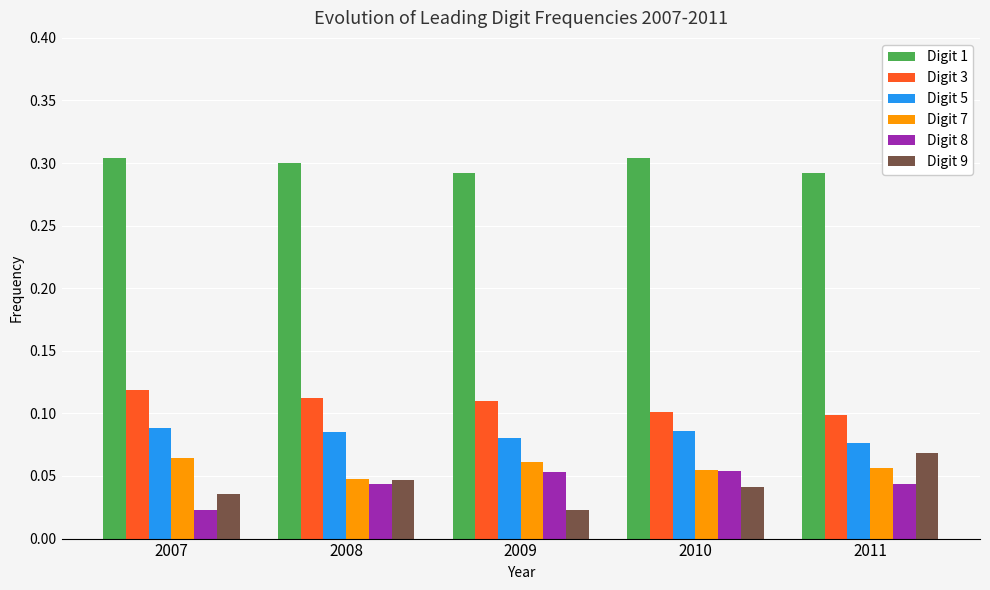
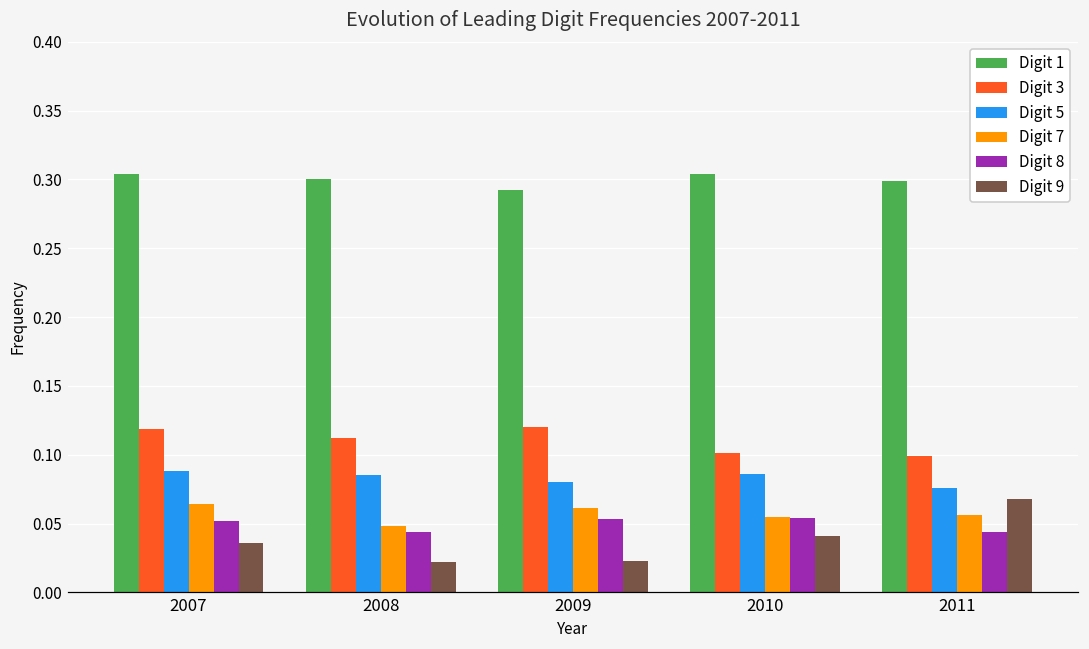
  {
    "Digit 1": {
      "2007": 0.304,
      "2008": 0.300,
      "2009": 0.292,
      "2010": 0.304,
-     "2011": 0.292
+     "2011": 0.299
    },
    "Digit 3": {
      "2007": 0.12,
      "2008": 0.112,
-     "2009": 0.11,
+     "2009": 0.12,
      "2010": 0.10,
      "2011": 0.10
    },
    "Digit 5": {
      "2007": 0.088,
      "2008": 0.085,
      "2009": 0.080,
      "2010": 0.086,
      "2011": 0.076
    },
    "Digit 7": {
      "2007": 0.064,
      "2008": 0.048,
      "2009": 0.061,
      "2010": 0.055,
      "2011": 0.056
    },
    "Digit 8": {
-     "2007": 0.023,
+     "2007": 0.052,
      "2008": 0.044,
      "2009": 0.053,
      "2010": 0.054,
      "2011": 0.044
    },
    "Digit 9": {
      "2007": 0.036,
-     "2008": 0.047,
+     "2008": 0.022,
      "2009": 0.023,
      "2010": 0.041,
      "2011": 0.068
    }
  }
